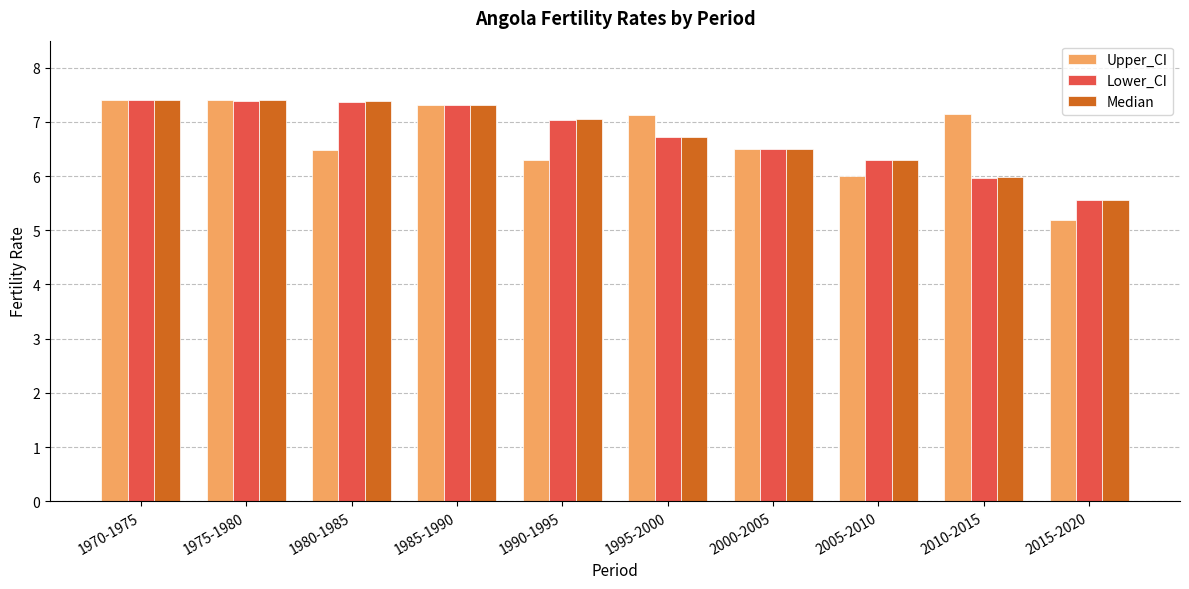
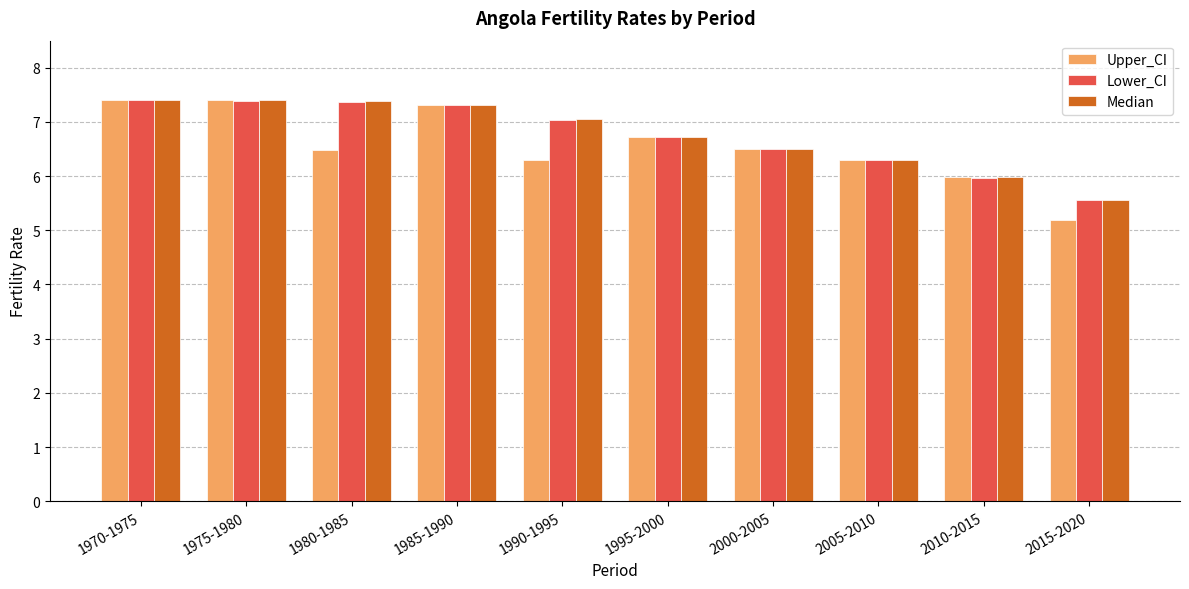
  {
    "Upper_CI": {
      "1970-1975": 7.4,
      "1975-1980": 7.4,
      "1980-1985": 6.5,
      "1985-1990": 7.3,
      "1990-1995": 6.3,
-     "1995-2000": 7.1,
+     "1995-2000": 6.7,
      "2000-2005": 6.5,
-     "2005-2010": 6.0,
-     "2010-2015": 7.2,
+     "2005-2010": 6.3,
+     "2010-2015": 6.0,
      "2015-2020": 5.2
    }
  }
